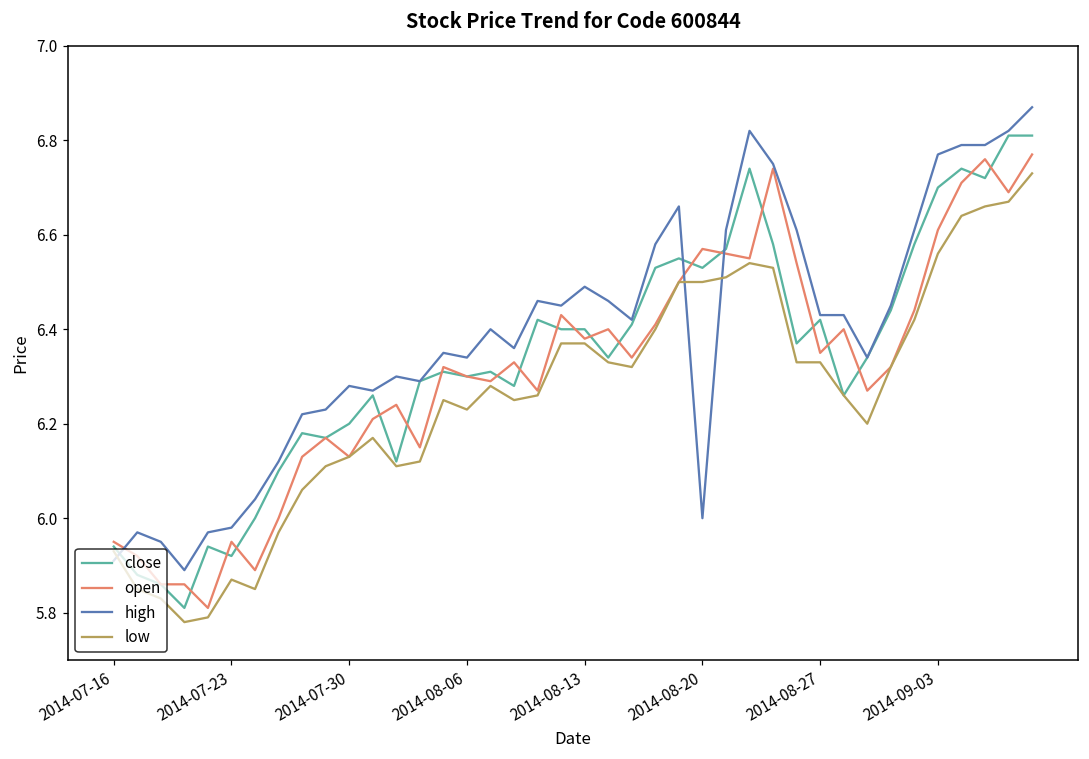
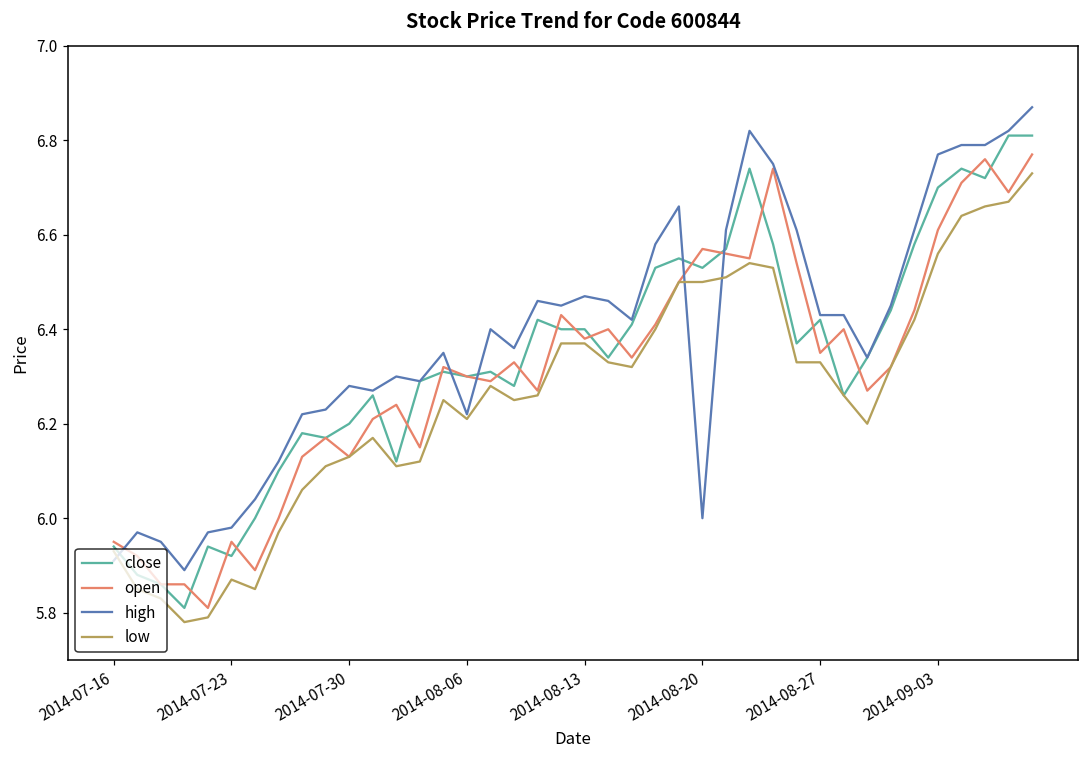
  {
    "close": {
      "2014-07-16": 5.94,
      "2014-07-23": 5.92,
      "2014-07-30": 6.20,
      "2014-08-13": 6.40,
      "2014-08-20": 6.53,
      "2014-08-27": 6.42,
      "2014-09-03": 6.70
    },
    "open": {
      "2014-07-16": 5.95,
      "2014-07-23": 5.95,
      "2014-08-13": 6.38,
      "2014-08-20": 6.57,
      "2014-08-27": 6.35,
      "2014-09-03": 6.61
    },
    "high": {
      "2014-07-23": 5.98,
      "2014-07-30": 6.28,
-     "2014-08-06": 6.34,
-     "2014-08-13": 6.49,
+     "2014-08-06": 6.22,
+     "2014-08-13": 6.47,
      "2014-08-20": 6.00,
      "2014-08-27": 6.43,
      "2014-09-03": 6.77
    },
    "low": {
      "2014-07-16": 5.93,
      "2014-07-23": 5.87,
-     "2014-08-06": 6.23,
+     "2014-08-06": 6.21,
      "2014-08-13": 6.37,
      "2014-08-20": 6.50,
      "2014-08-27": 6.33,
      "2014-09-03": 6.56
    }
  }
